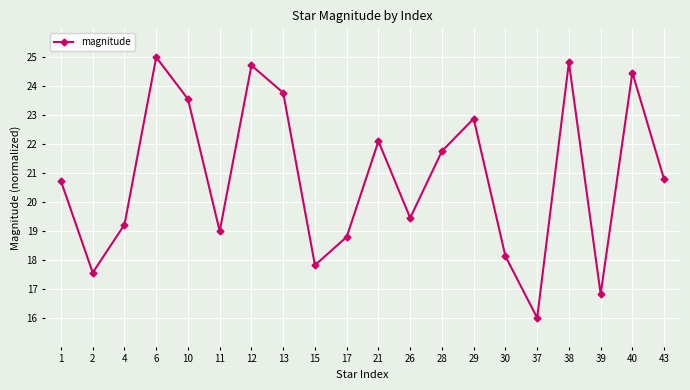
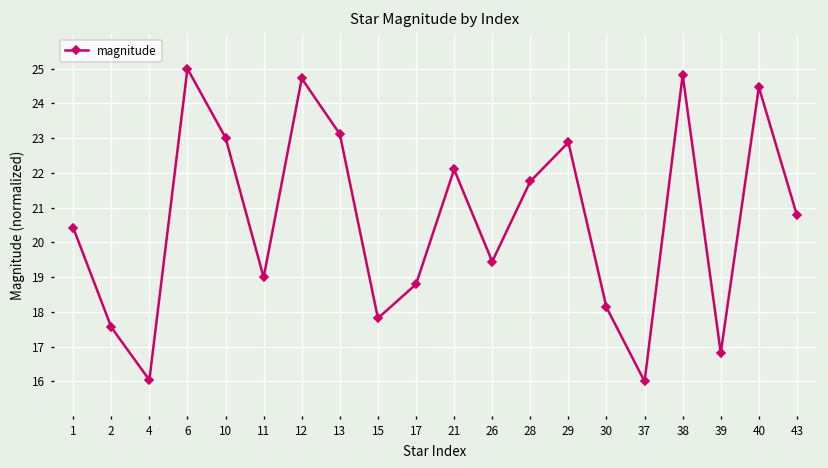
  {
-   "1": 20.7,
+   "1": 20.4,
    "2": 17.6,
-   "4": 19.2,
+   "4": 16.0,
    "6": 25.0,
-   "10": 23.6,
+   "10": 23.0,
    "11": 19.0,
    "12": 24.7,
-   "13": 23.8,
+   "13": 23.1,
    "15": 17.8,
    "17": 18.8,
    "21": 22.1,
    "26": 19.5,
    "28": 21.8,
    "29": 22.9,
    "30": 18.1,
    "37": 16.0,
    "38": 24.8,
    "39": 16.8,
    "40": 24.5,
    "43": 20.8
  }
